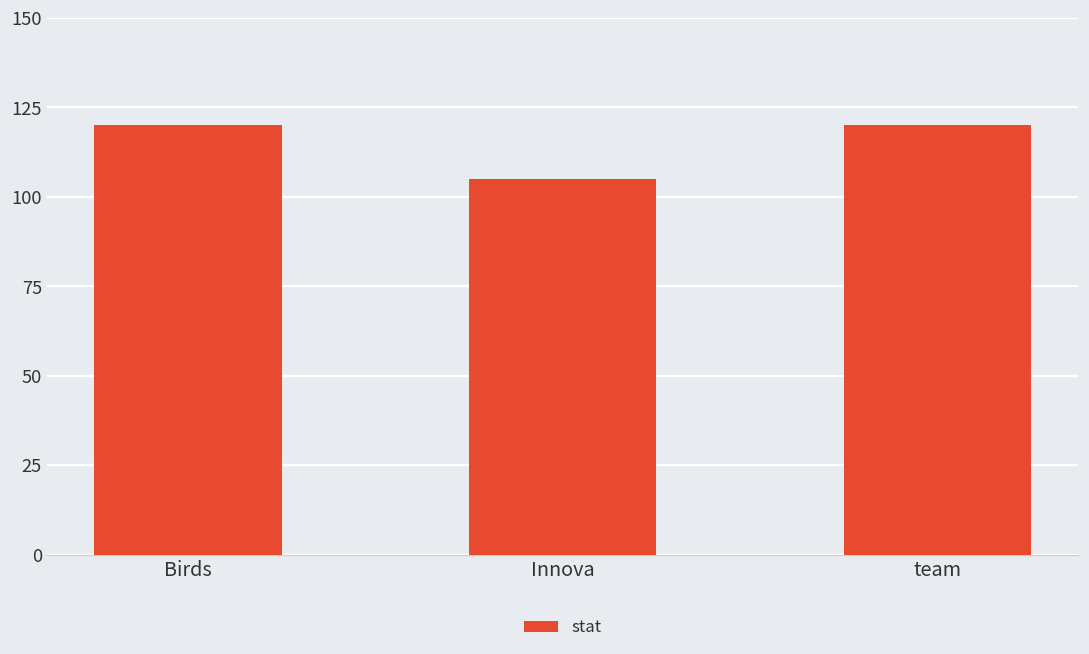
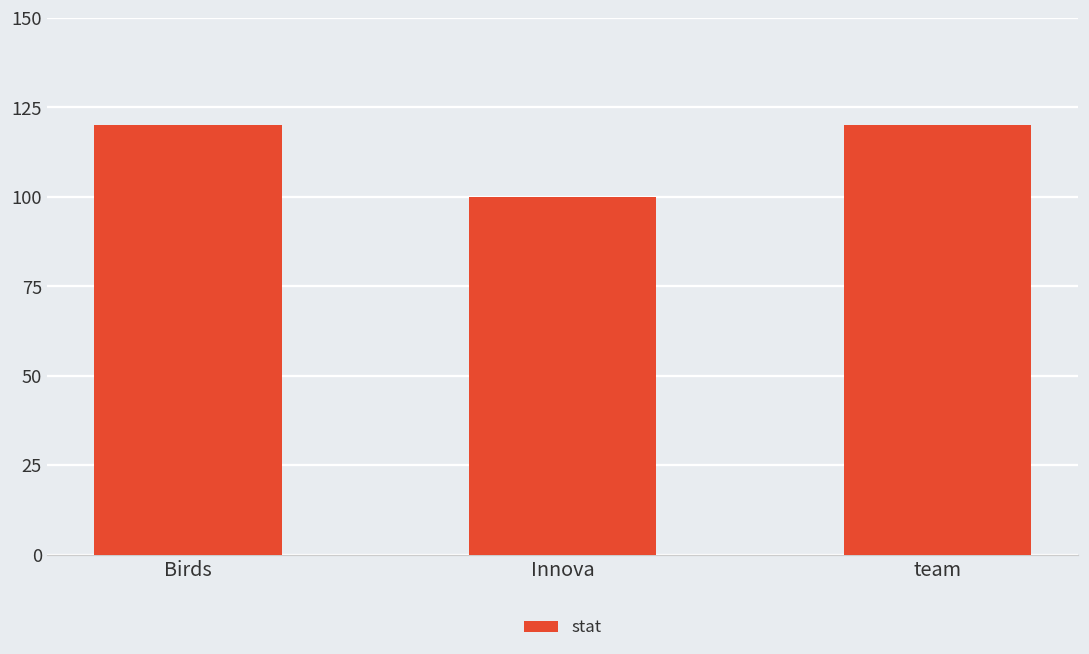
  {
    "Birds": 120,
-   "Innova": 105,
+   "Innova": 100,
    "team": 120
  }
